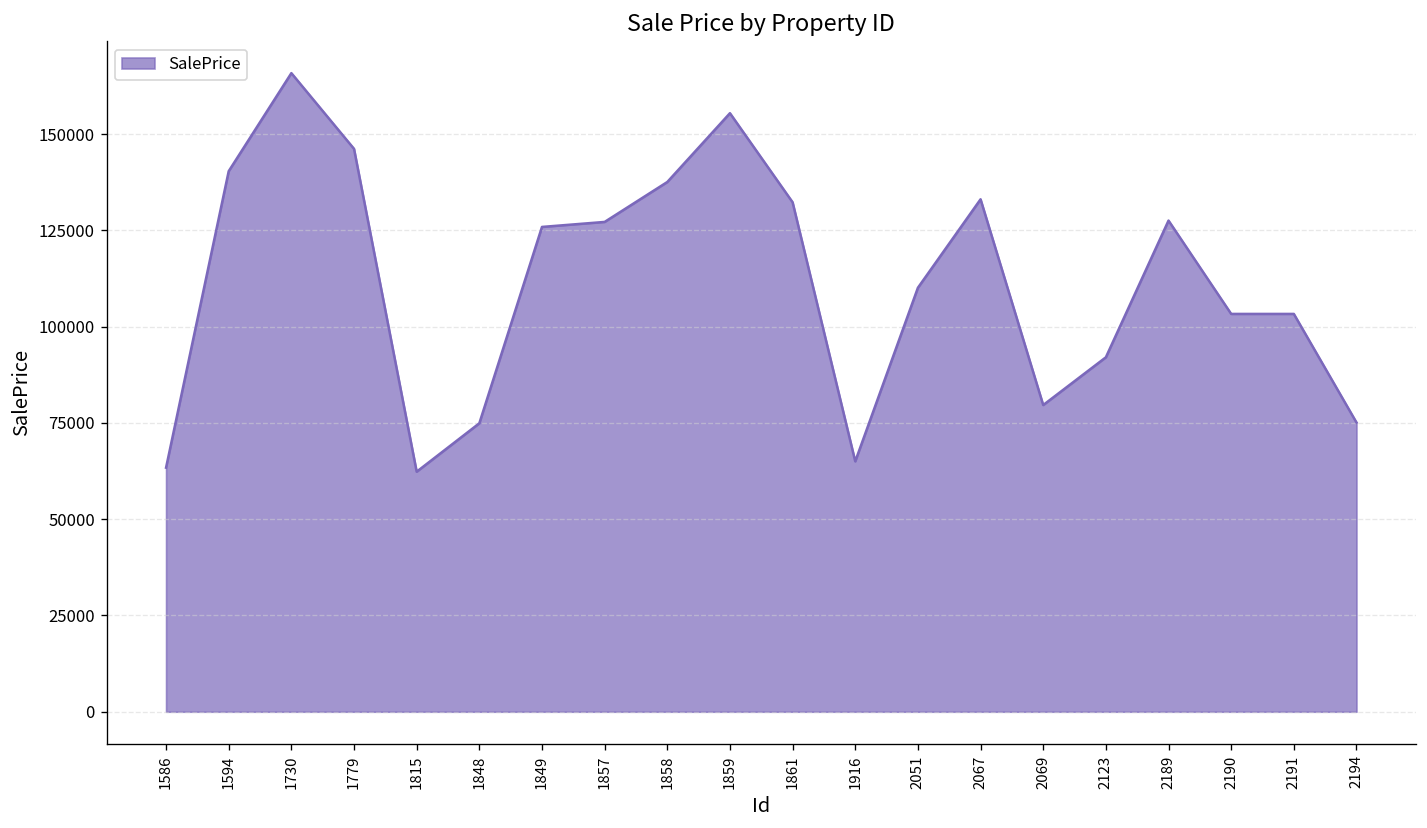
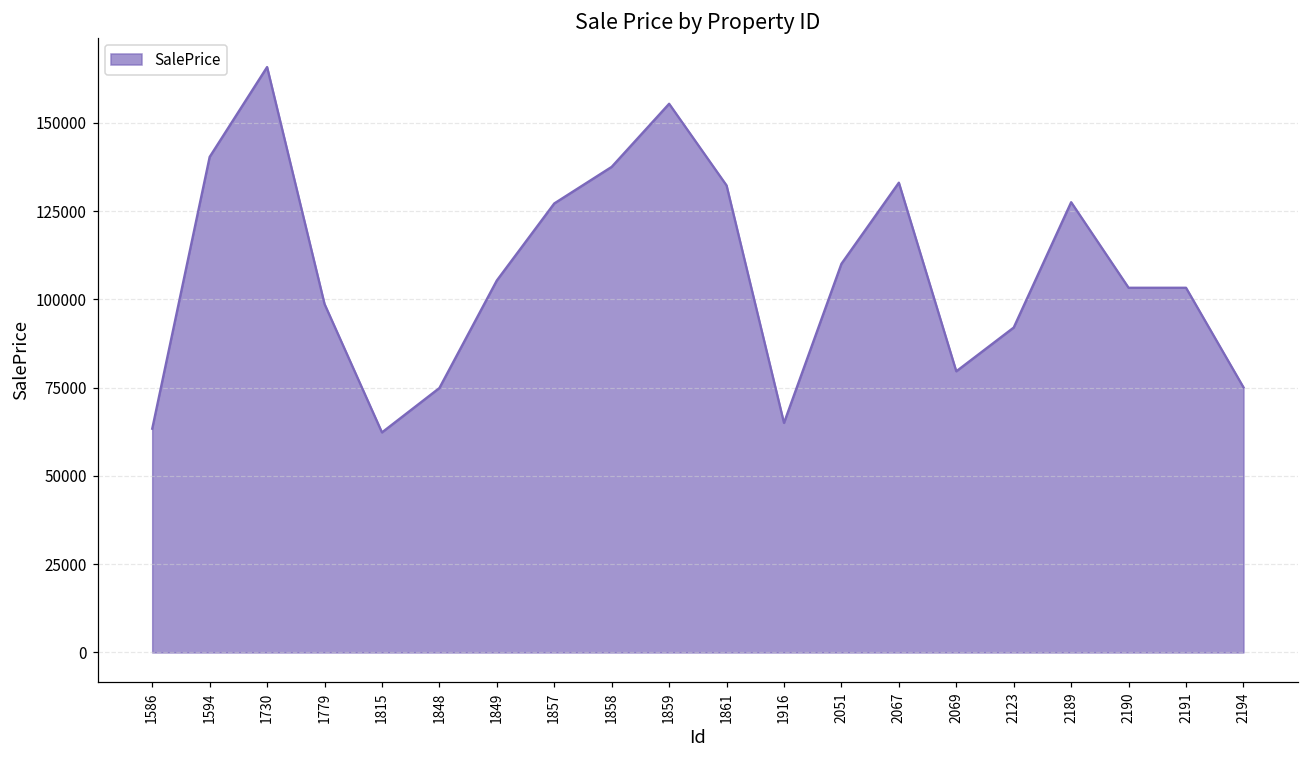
  {
    "1586": 63000,
    "1594": 140000,
    "1730": 166000,
-   "1779": 146000,
+   "1779": 99000,
    "1815": 62000,
    "1848": 75000,
-   "1849": 126000,
+   "1849": 105000,
    "1857": 127000,
    "1858": 138000,
    "1859": 155000,
    "1861": 132000,
    "1916": 65000,
    "2051": 110000,
    "2067": 133000,
    "2069": 80000,
    "2123": 92000,
    "2189": 128000,
    "2190": 103000,
    "2191": 103000,
    "2194": 75000
  }
